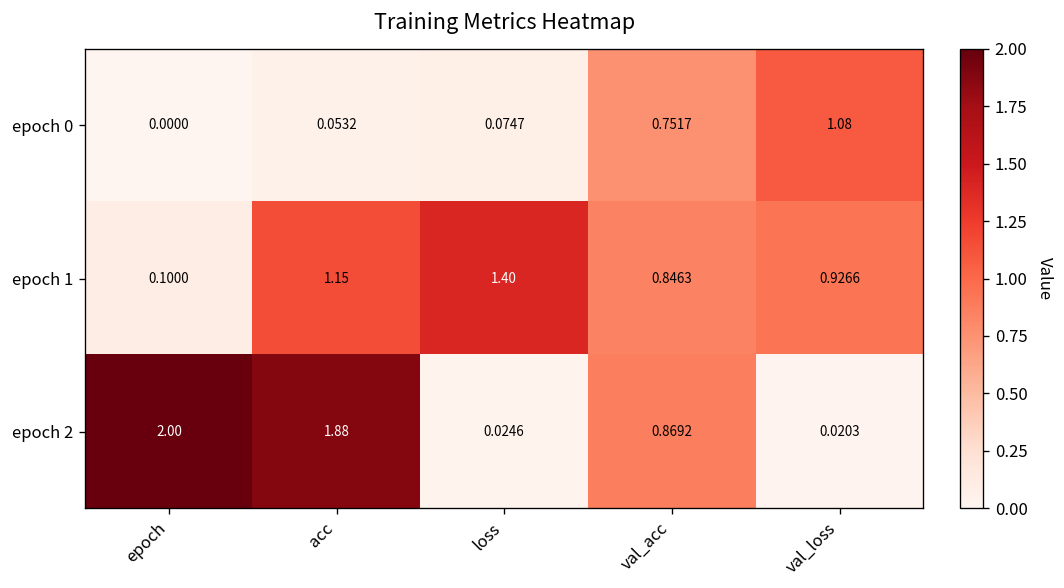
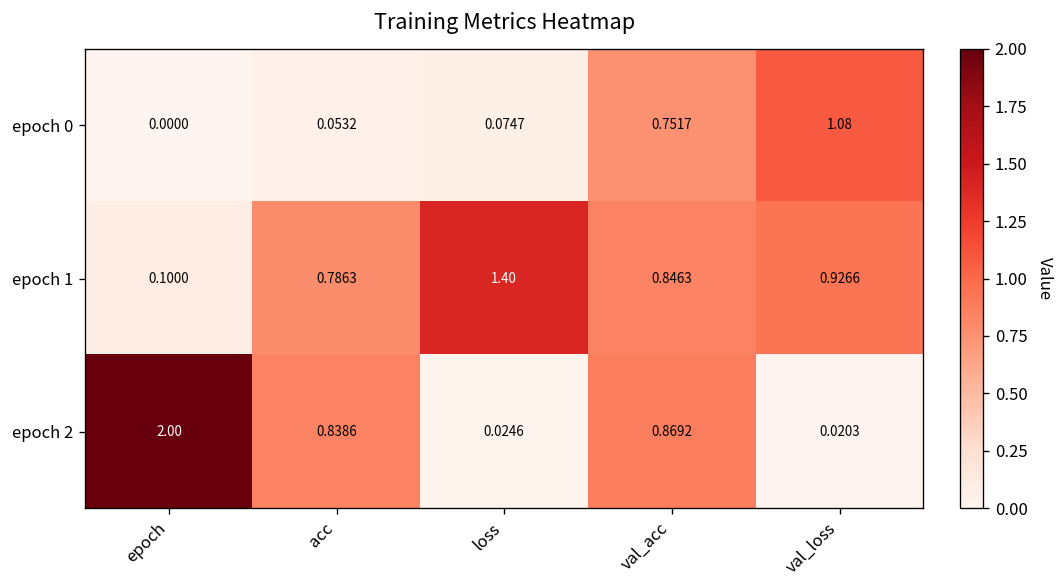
  {
    "epoch 0": {
      "epoch": 0.0000,
      "acc": 0.0532,
      "loss": 0.0747,
      "val_acc": 0.7517,
      "val_loss": 1.08
    },
    "epoch 1": {
      "epoch": 0.1000,
-     "acc": 1.15,
+     "acc": 0.7863,
      "loss": 1.40,
      "val_acc": 0.8463,
      "val_loss": 0.9266
    },
    "epoch 2": {
      "epoch": 2.00,
-     "acc": 1.88,
+     "acc": 0.8386,
      "loss": 0.0246,
      "val_acc": 0.8692,
      "val_loss": 0.0203
    }
  }
